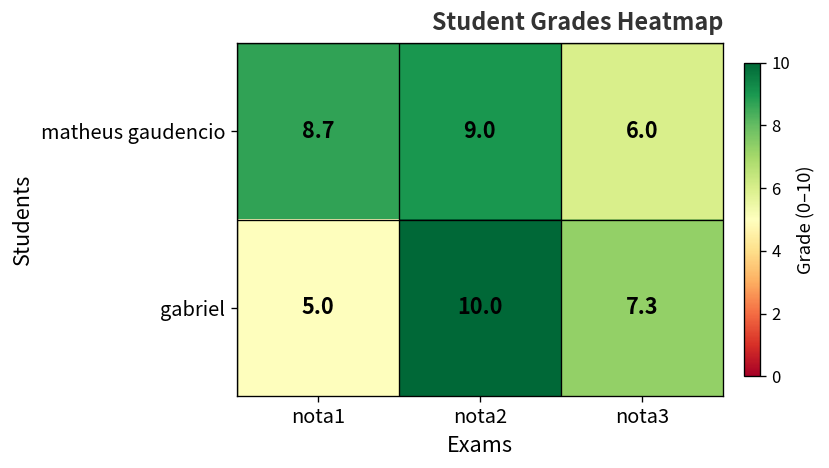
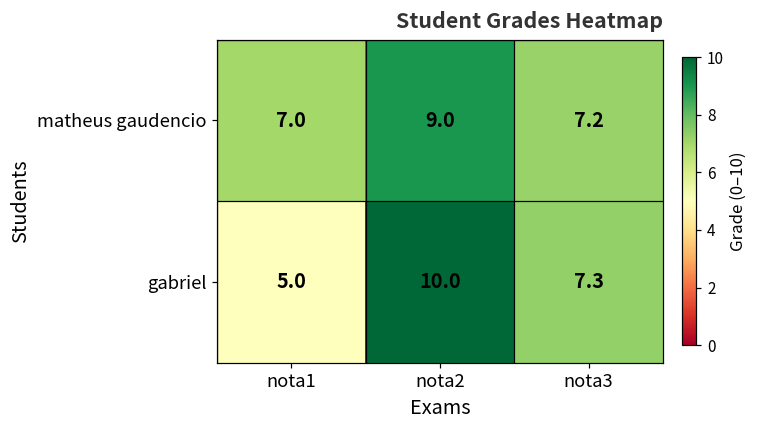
  {
    "matheus gaudencio": {
-     "nota1": 8.7,
+     "nota1": 7.0,
      "nota2": 9.0,
-     "nota3": 6.0
+     "nota3": 7.2
    },
    "gabriel": {
      "nota1": 5.0,
      "nota2": 10.0,
      "nota3": 7.3
    }
  }
